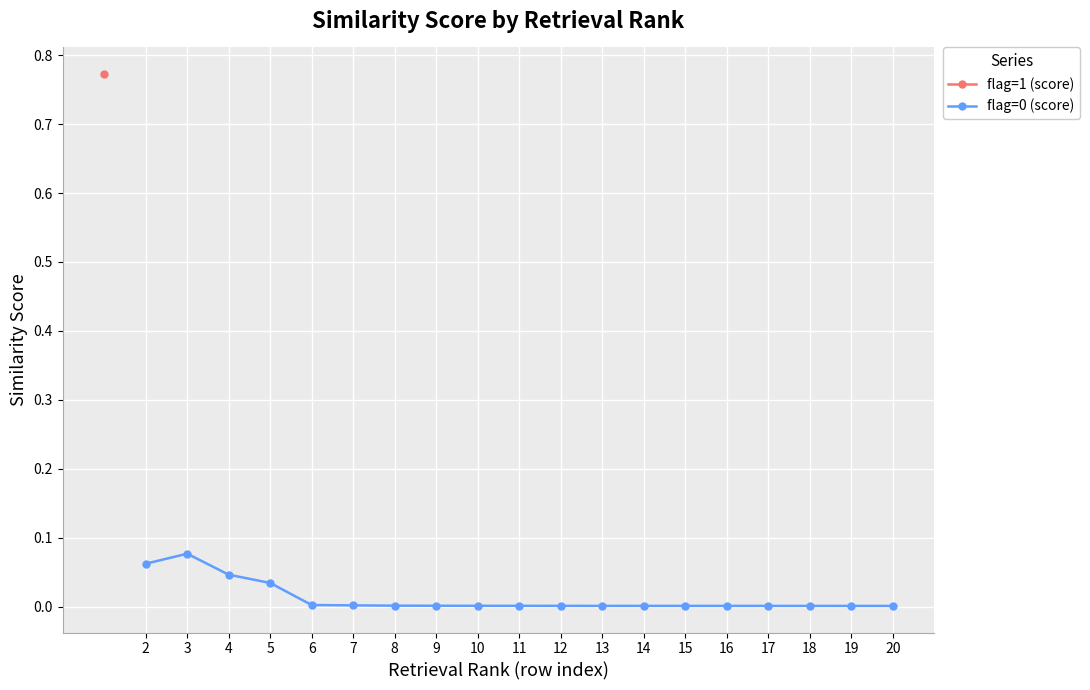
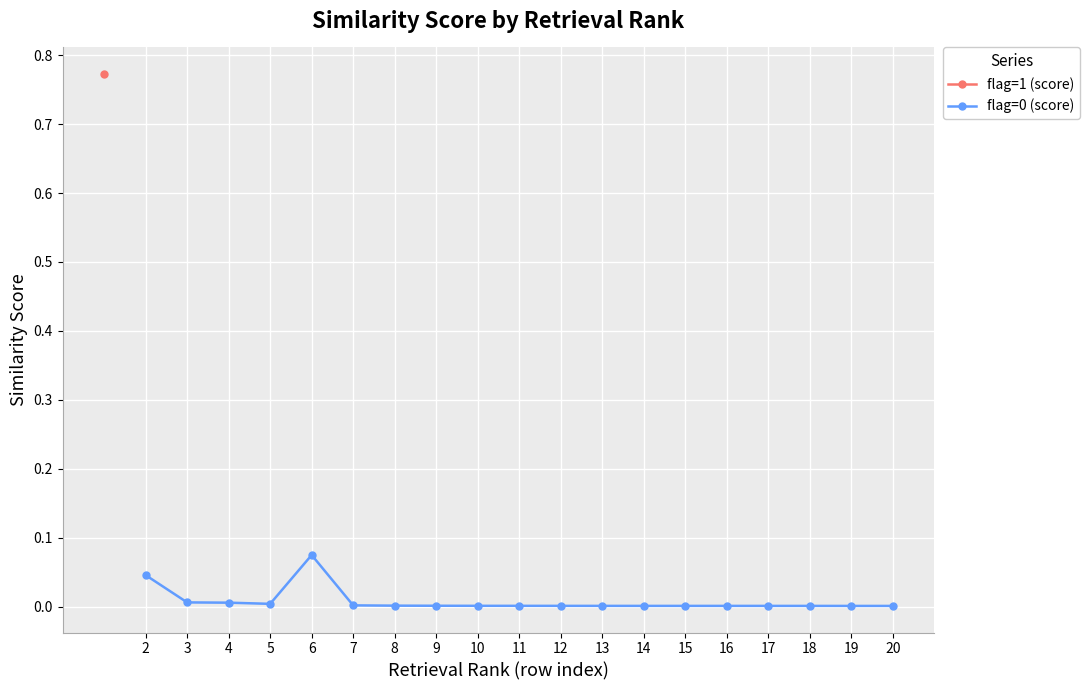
  {
    "flag=0 (score)": {
-     "2": 0.06,
-     "3": 0.08,
-     "4": 0.05,
-     "5": 0.03,
-     "6": 0.00,
+     "2": 0.05,
+     "3": 0.01,
+     "4": 0.01,
+     "5": 0.00,
+     "6": 0.07,
      "7": 0.00,
      "8": 0.00,
      "9": 0.00,
      "10": 0.00,
      "11": 0.00,
      "12": 0.00,
      "13": 0.00,
      "14": 0.00,
      "15": 0.00,
      "16": 0.00,
      "17": 0.00,
      "18": 0.00,
      "19": 0.00,
      "20": 0.00
    }
  }
